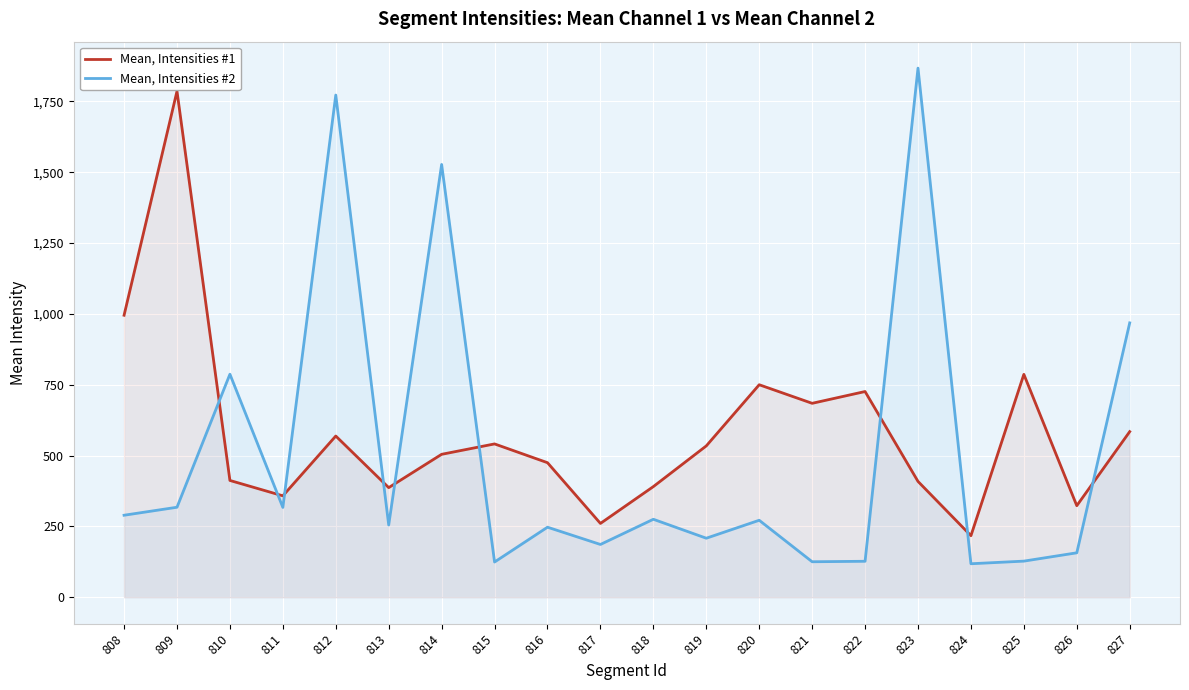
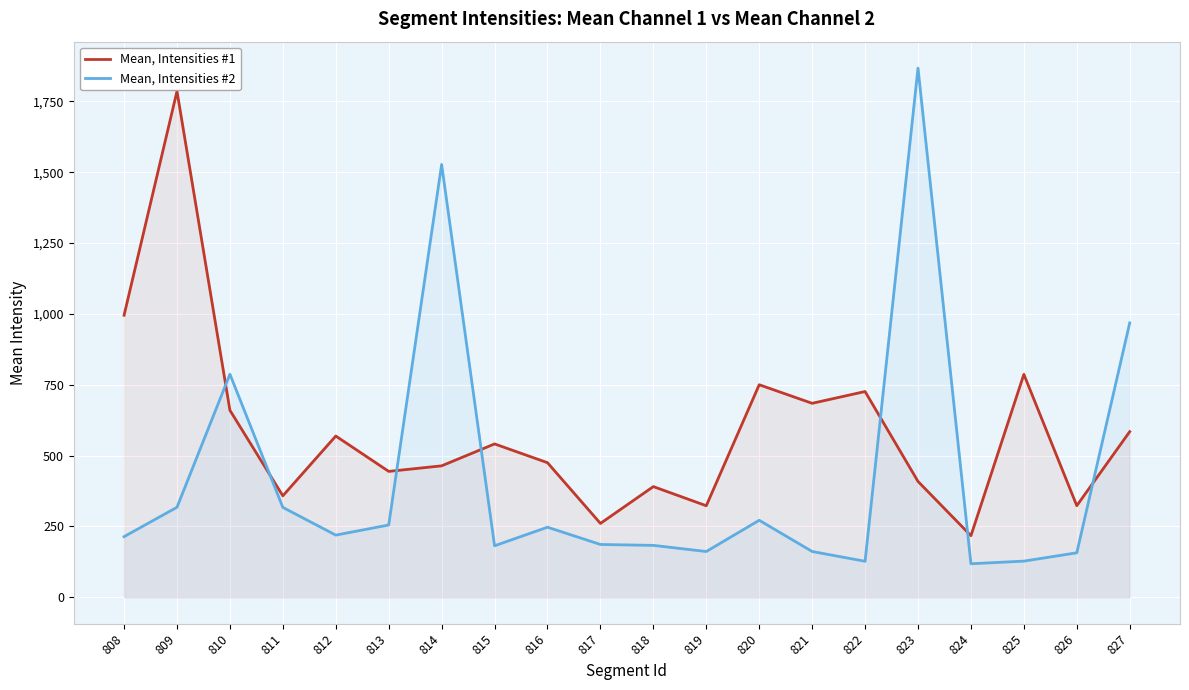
  {
    "Mean, Intensities #1": {
      "808": "1,000",
      "809": "1,790",
-     "810": "410",
+     "810": "660",
      "811": "360",
      "812": "570",
-     "813": "390",
-     "814": "500",
+     "813": "440",
+     "814": "460",
      "815": "540",
      "816": "470",
      "817": "260",
      "818": "390",
-     "819": "530",
+     "819": "320",
      "820": "750",
      "821": "680",
      "822": "730",
      "823": "410",
      "824": "220",
      "825": "790",
      "826": "320",
      "827": "580"
    },
    "Mean, Intensities #2": {
-     "808": "290",
+     "808": "210",
      "809": "320",
      "810": "790",
      "811": "320",
-     "812": "1,770",
+     "812": "220",
      "813": "250",
      "814": "1,530",
-     "815": "120",
+     "815": "180",
      "816": "250",
      "817": "190",
-     "818": "280",
-     "819": "210",
+     "818": "180",
+     "819": "160",
      "820": "270",
-     "821": "130",
+     "821": "160",
      "822": "130",
      "823": "1,870",
      "824": "120",
      "825": "130",
      "826": "160",
      "827": "970"
    }
  }
